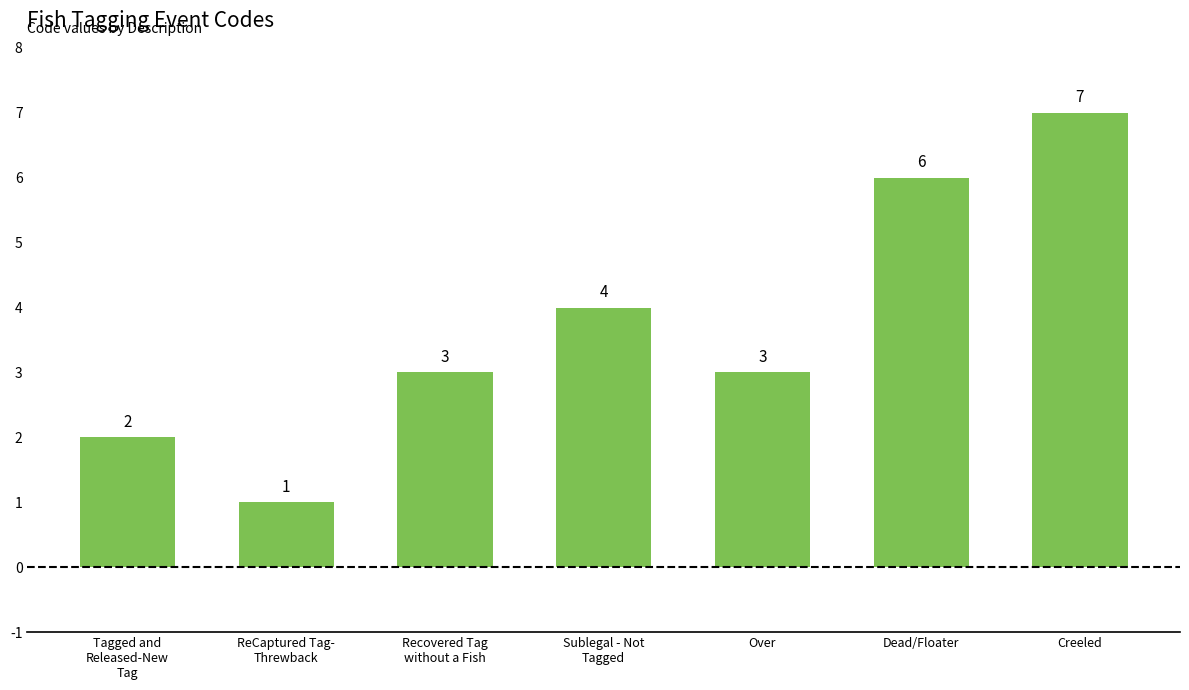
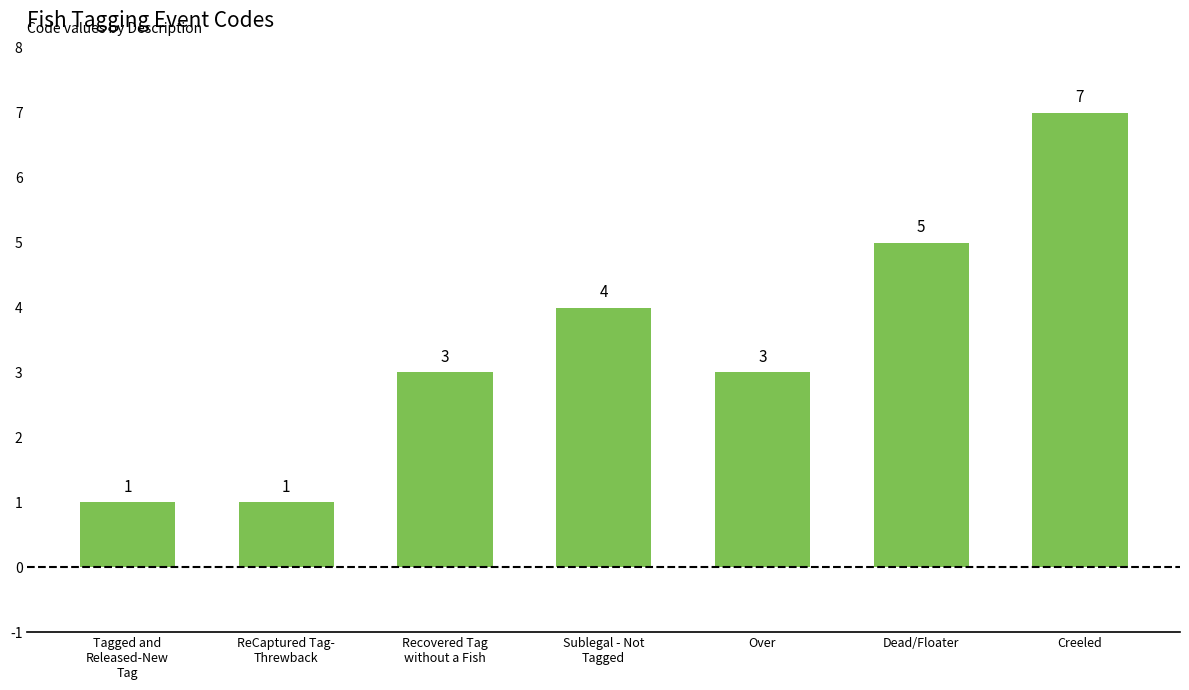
  {
-   "Tagged and Released-New Tag": 2,
+   "Tagged and Released-New Tag": 1,
    "ReCaptured Tag- Threwback": 1,
    "Recovered Tag without a Fish": 3,
    "Sublegal - Not Tagged": 4,
    "Over": 3,
-   "Dead/Floater": 6,
+   "Dead/Floater": 5,
    "Creeled": 7
  }
